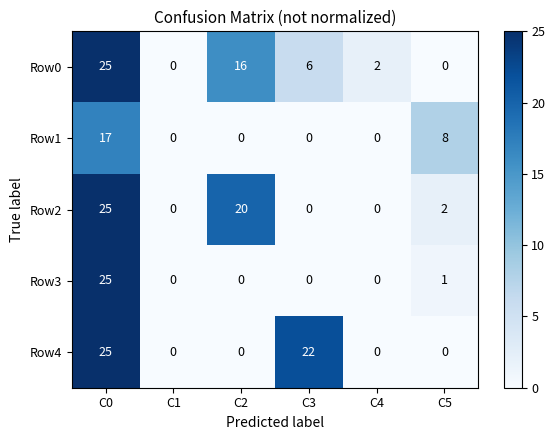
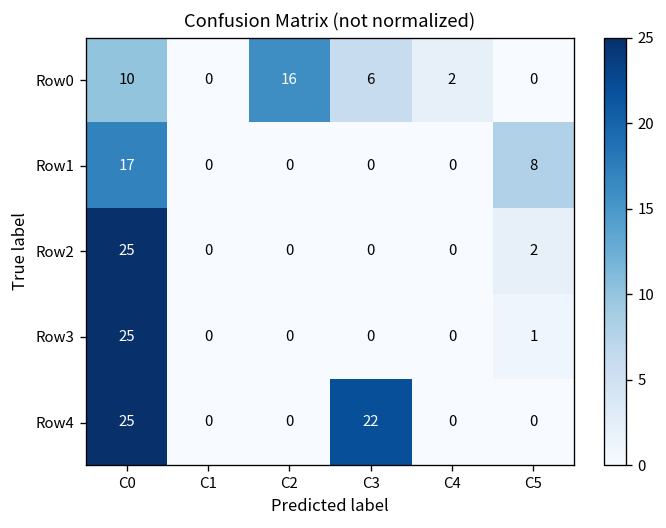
  {
    "Row0": {
-     "C0": 25,
+     "C0": 10,
      "C1": 0,
      "C2": 16,
      "C3": 6,
      "C4": 2,
      "C5": 0
    },
    "Row1": {
      "C0": 17,
      "C1": 0,
      "C2": 0,
      "C3": 0,
      "C4": 0,
      "C5": 8
    },
    "Row2": {
      "C0": 25,
      "C1": 0,
-     "C2": 20,
+     "C2": 0,
      "C3": 0,
      "C4": 0,
      "C5": 2
    },
    "Row3": {
      "C0": 25,
      "C1": 0,
      "C2": 0,
      "C3": 0,
      "C4": 0,
      "C5": 1
    },
    "Row4": {
      "C0": 25,
      "C1": 0,
      "C2": 0,
      "C3": 22,
      "C4": 0,
      "C5": 0
    }
  }
